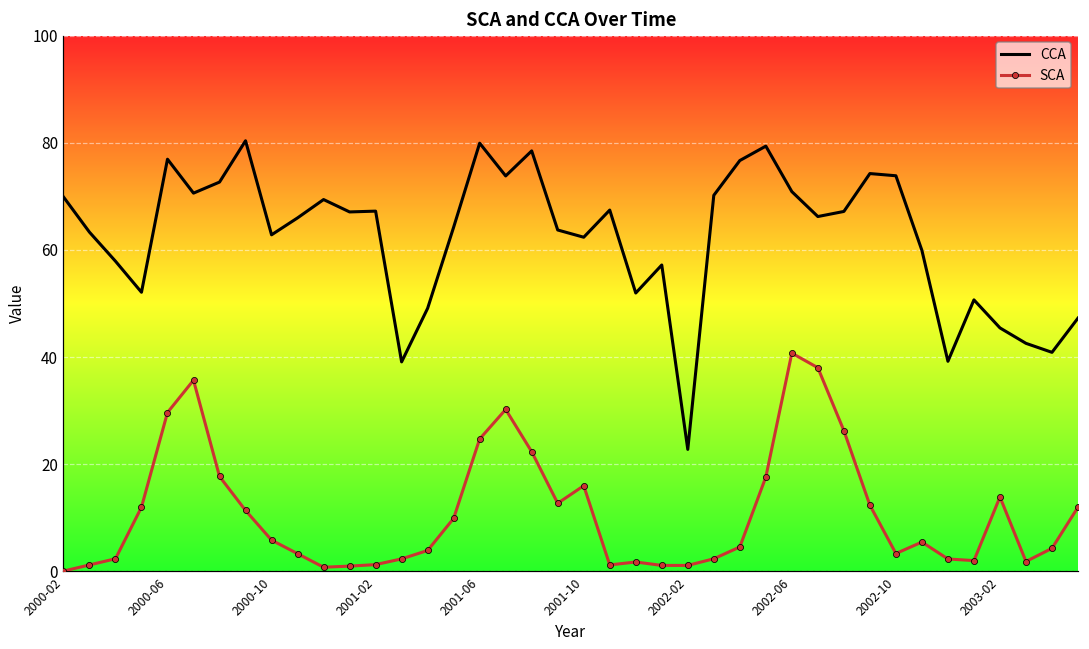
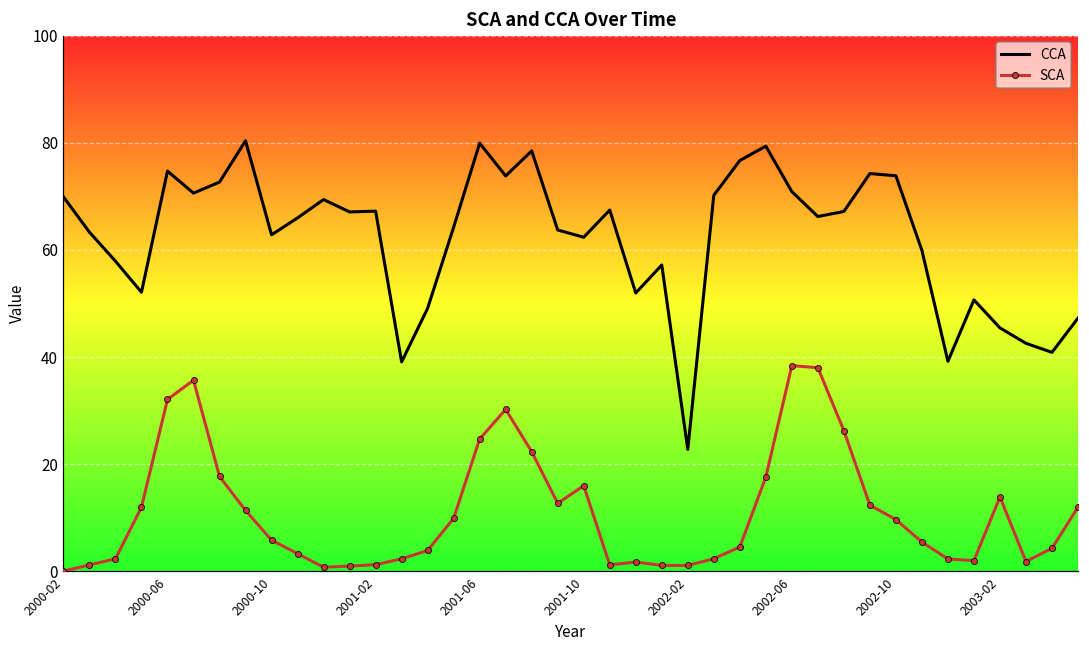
  {
    "CCA": {
      "2000-02": 70,
-     "2000-06": 77,
+     "2000-06": 75,
      "2000-10": 63,
      "2001-02": 67,
      "2001-06": 80,
      "2001-10": 62,
      "2002-02": 23,
      "2002-06": 71,
      "2002-10": 74,
      "2003-02": 45
    },
    "SCA": {
      "2000-02": 0,
-     "2000-06": 30,
+     "2000-06": 32,
      "2000-10": 6,
      "2001-02": 1,
      "2001-06": 25,
      "2001-10": 16,
      "2002-02": 1,
-     "2002-06": 41,
-     "2002-10": 3,
+     "2002-06": 38,
+     "2002-10": 10,
      "2003-02": 14
    }
  }
